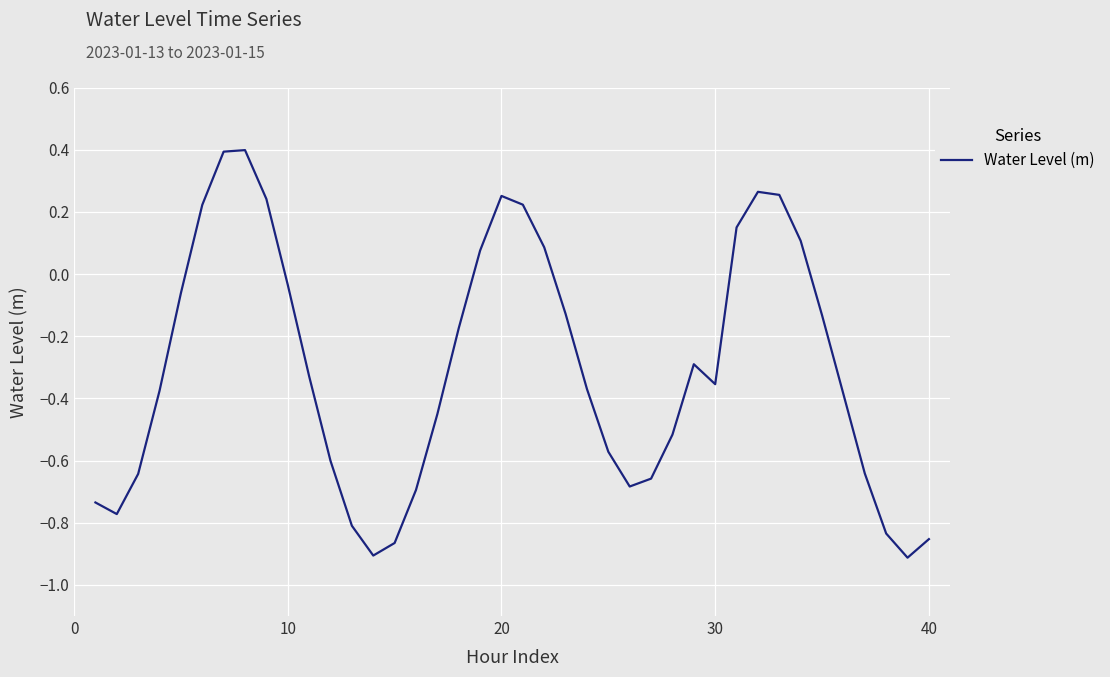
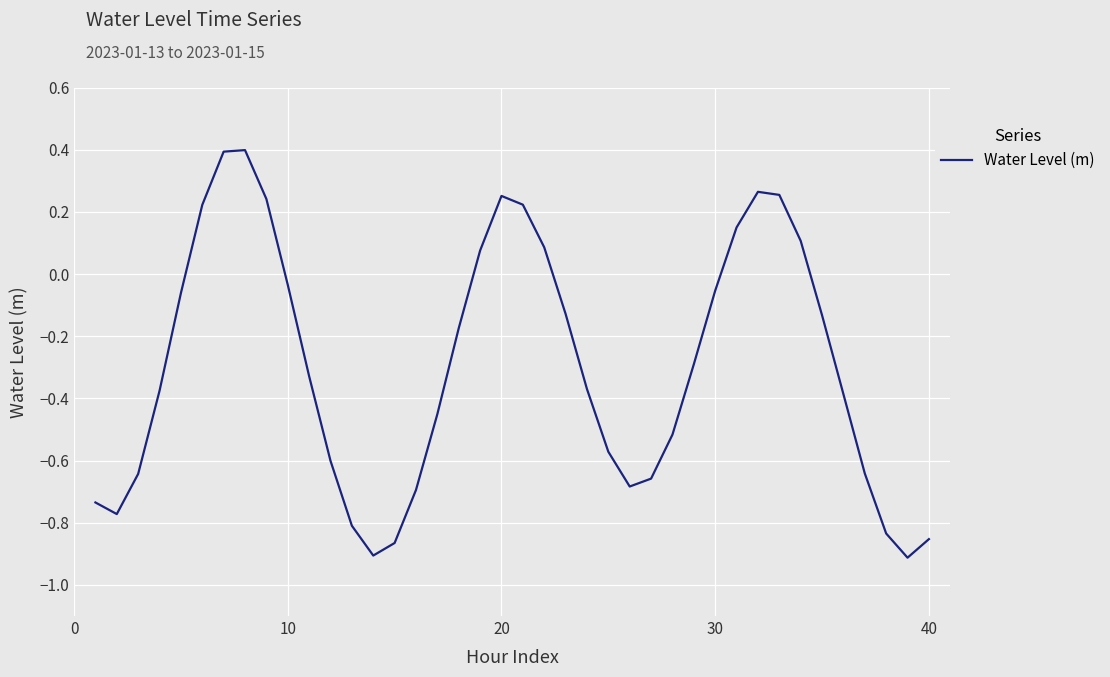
  {
    "10": -0.03,
    "20": 0.25,
-   "30": -0.35,
+   "30": -0.05,
    "40": -0.85
  }
